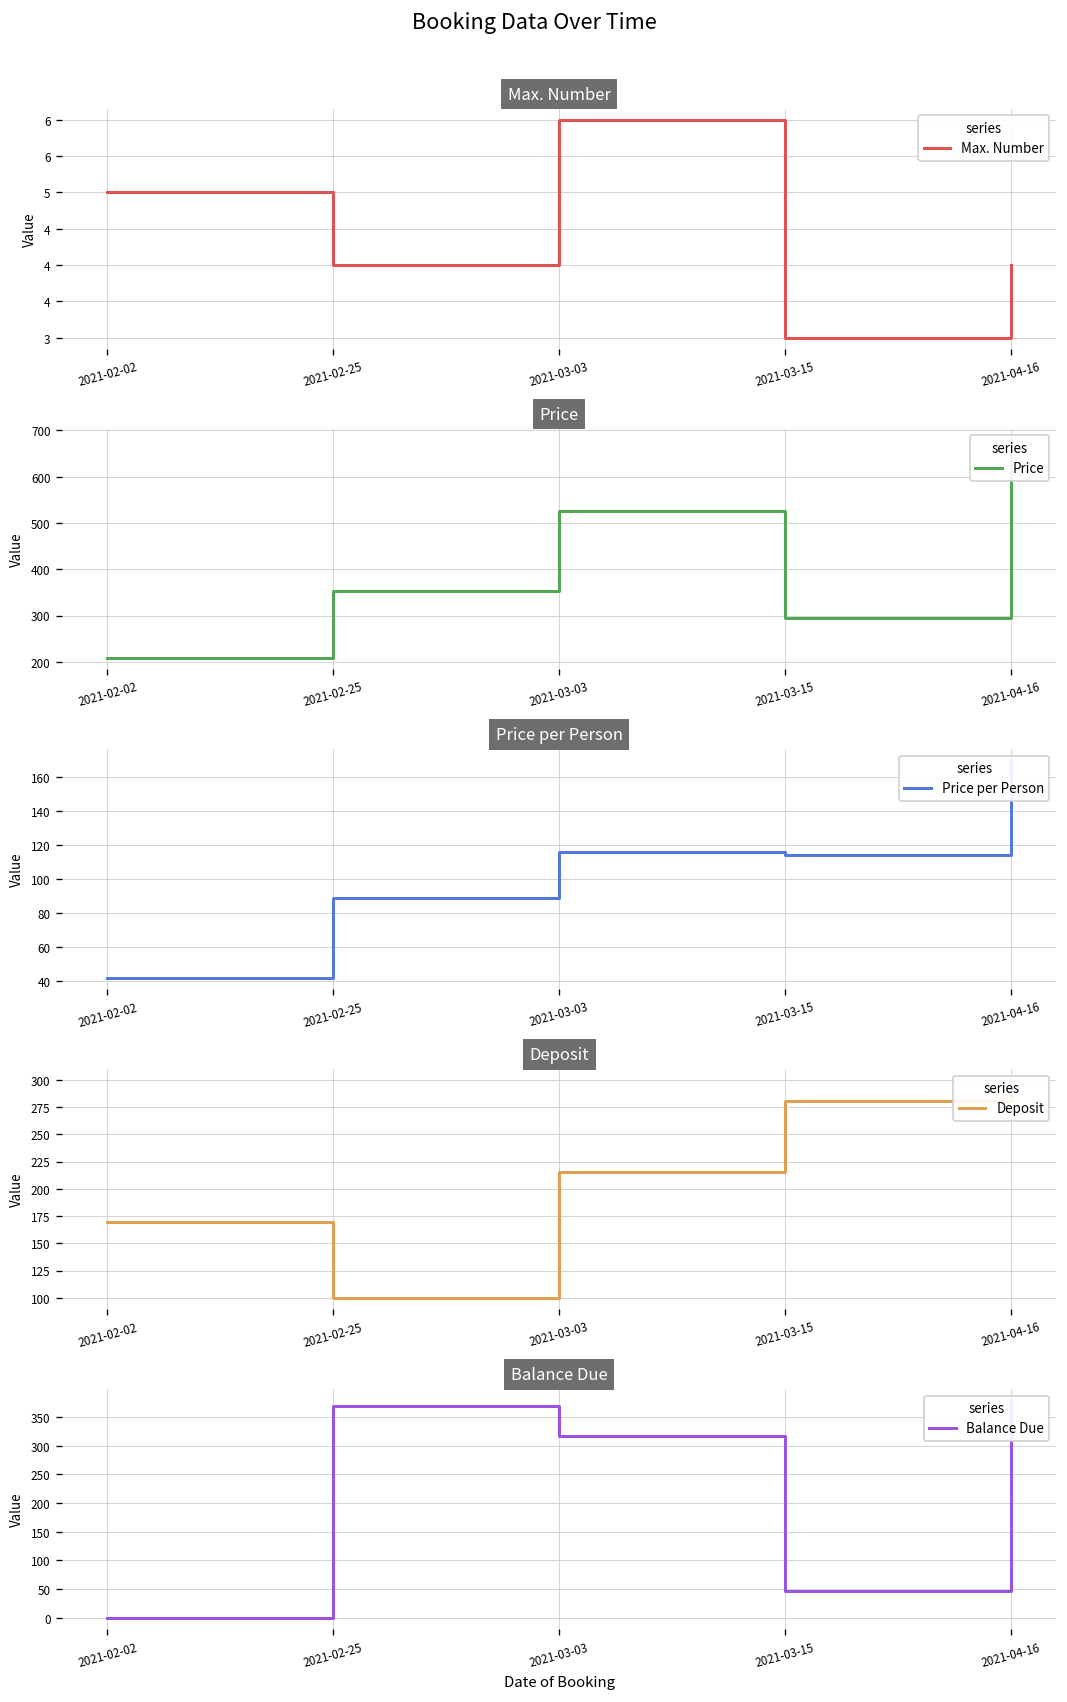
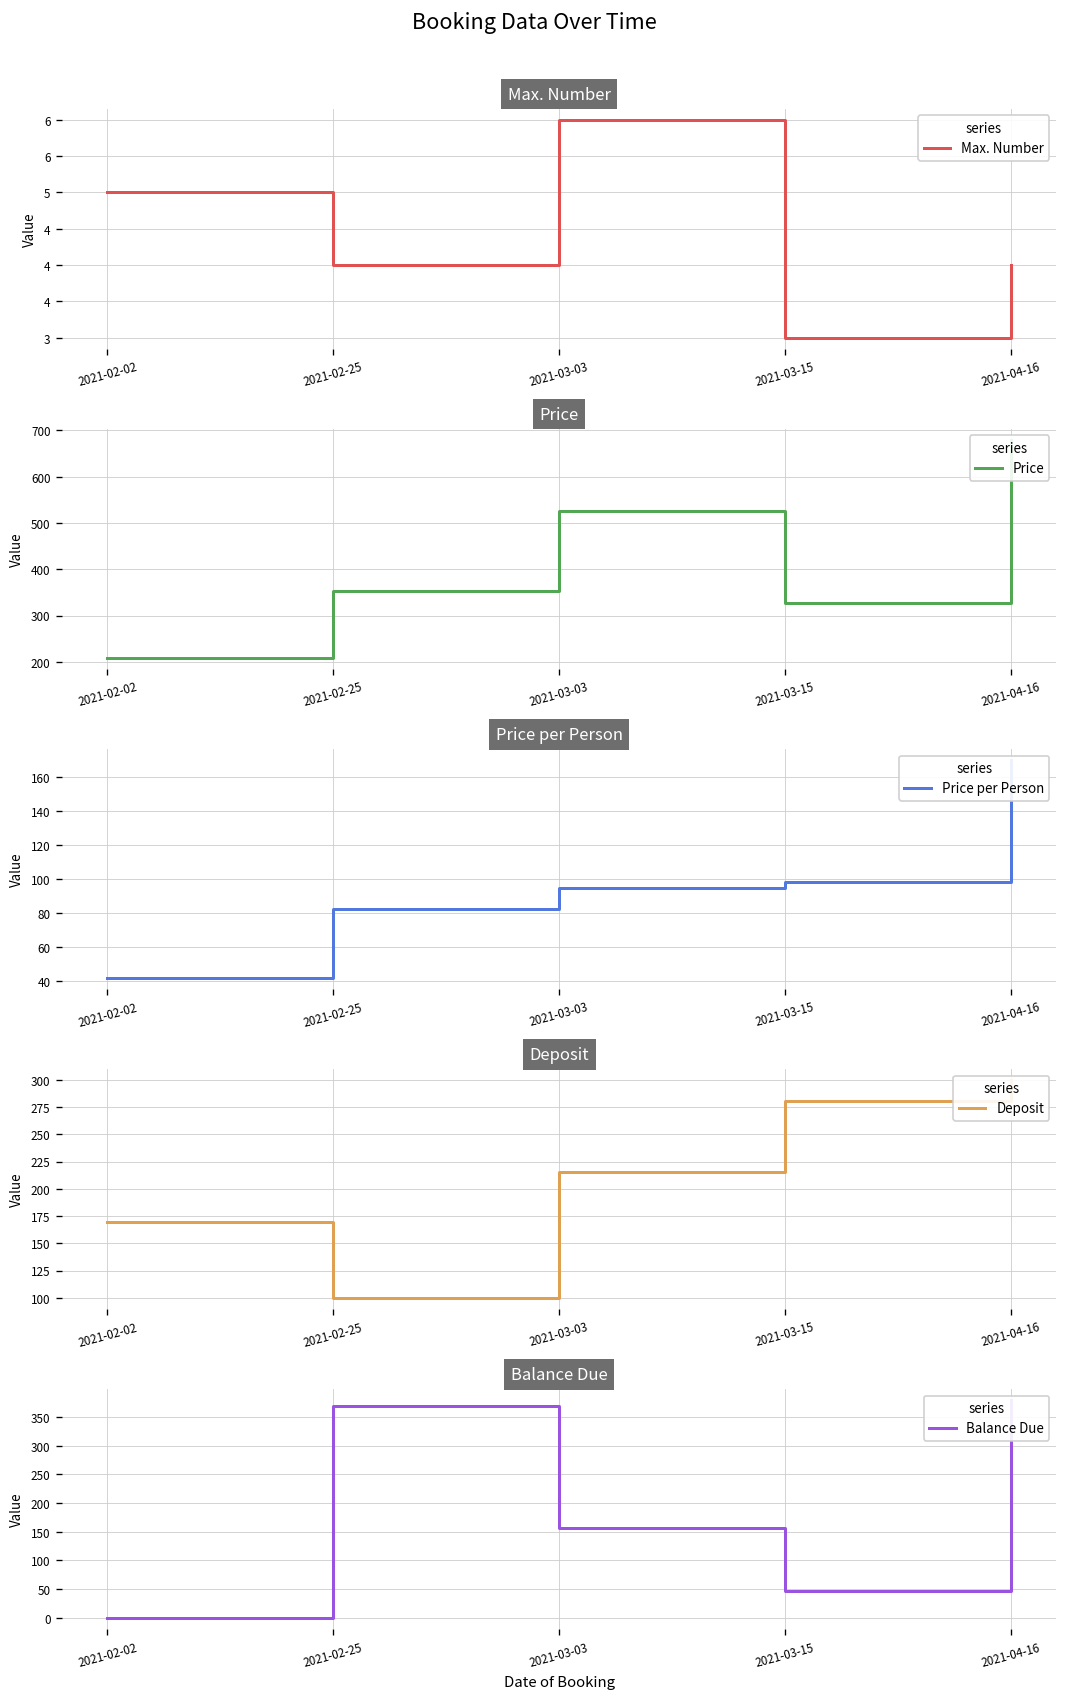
  {
    "Price": {
      "2021-02-02": 210,
      "2021-02-25": 350,
      "2021-03-03": 530,
-     "2021-03-15": 300
+     "2021-03-15": 330
    },
    "Price per Person": {
      "2021-02-02": 42,
-     "2021-02-25": 89,
-     "2021-03-03": 116,
-     "2021-03-15": 114
+     "2021-02-25": 82,
+     "2021-03-03": 95,
+     "2021-03-15": 98
    },
    "Deposit": {
      "2021-02-02": 170,
      "2021-02-25": 100,
      "2021-03-03": 220,
      "2021-03-15": 280
    },
    "Balance Due": {
      "2021-02-02": 0,
      "2021-02-25": 370,
-     "2021-03-03": 320,
+     "2021-03-03": 160,
      "2021-03-15": 50
    }
  }
